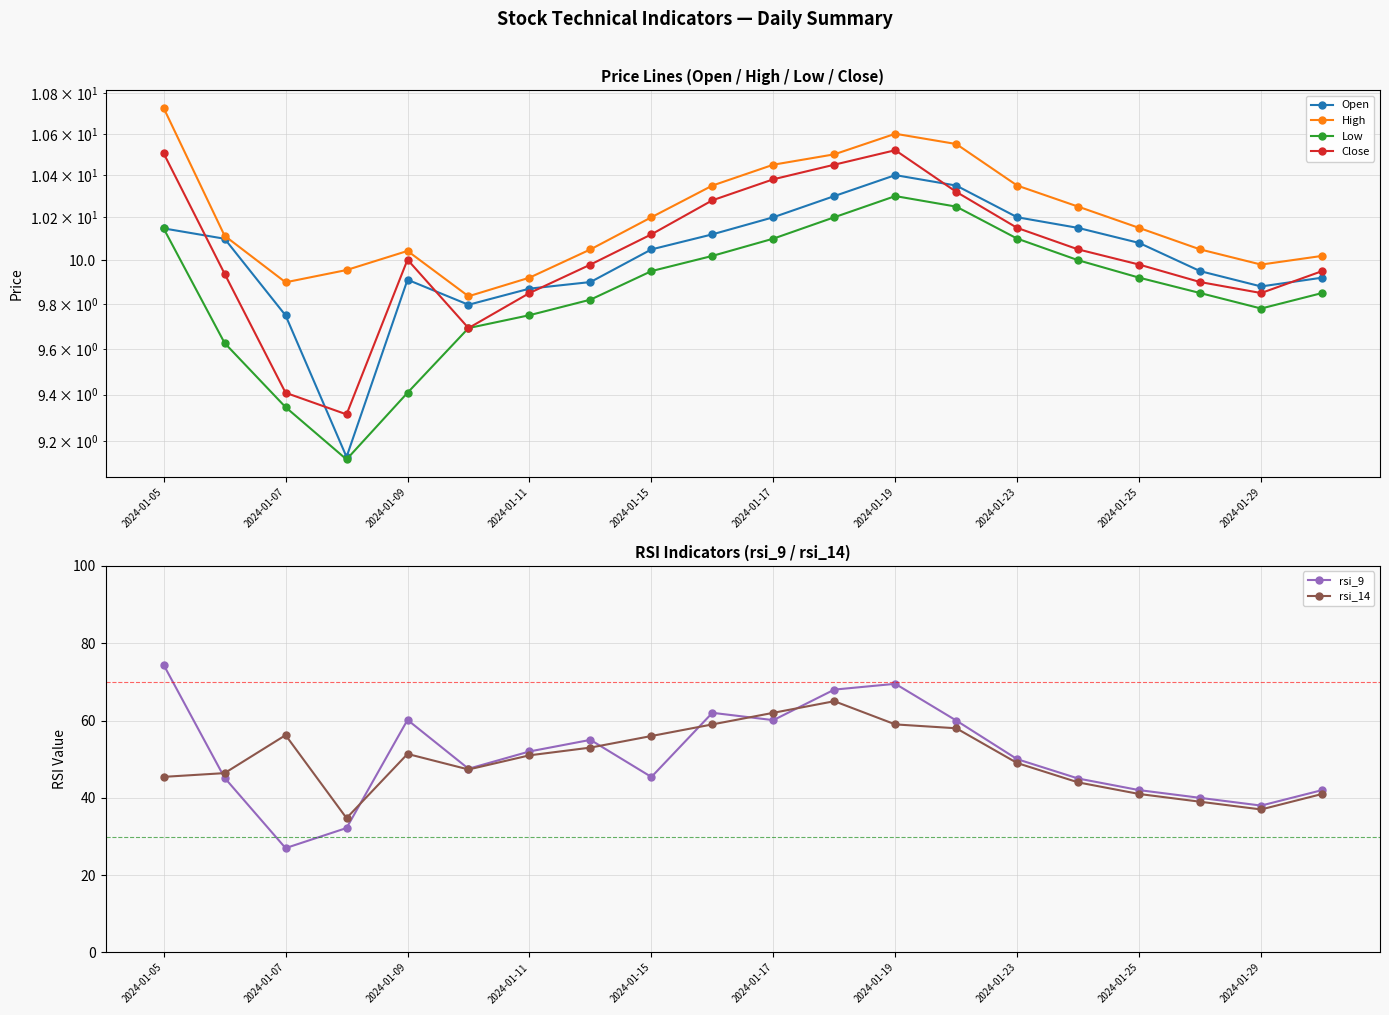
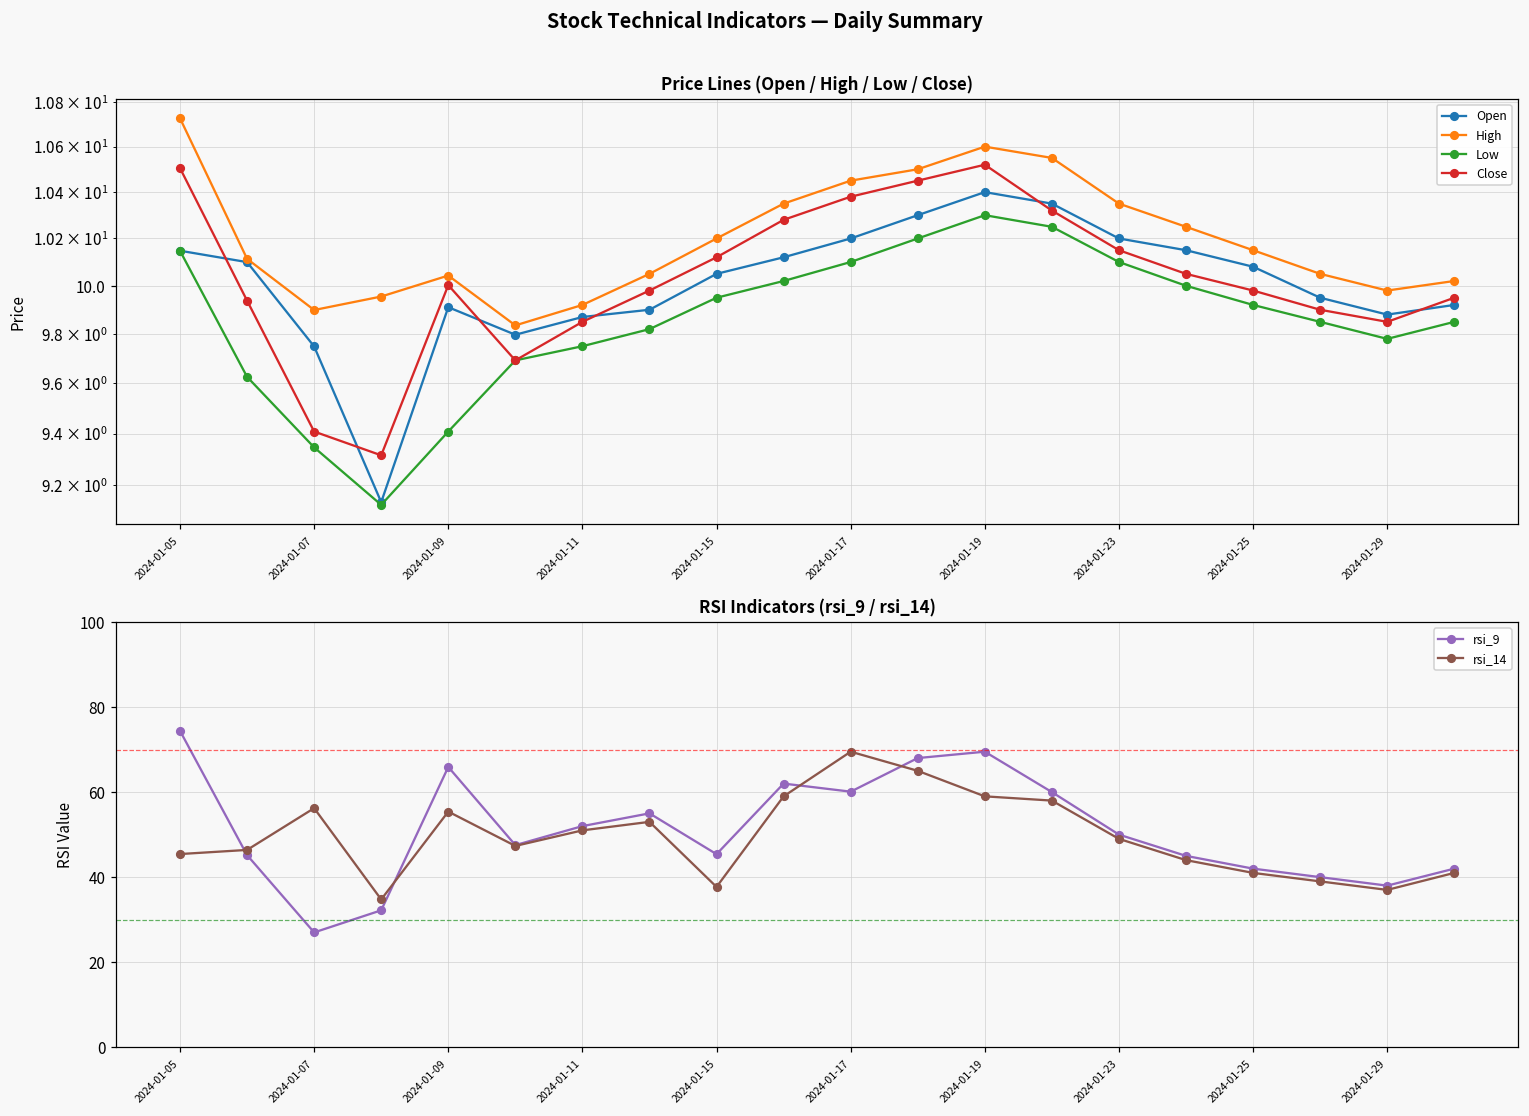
  {
    "RSI Indicators (rsi_9 / rsi_14)": {
      "rsi_9": {
        "2024-01-05": 74,
        "2024-01-07": 27,
-       "2024-01-09": 60,
+       "2024-01-09": 66,
        "2024-01-11": 52,
        "2024-01-15": 45,
        "2024-01-17": 60,
        "2024-01-19": 70,
        "2024-01-23": 50,
        "2024-01-25": 42,
        "2024-01-29": 38
      },
      "rsi_14": {
        "2024-01-05": 45,
        "2024-01-07": 56,
-       "2024-01-09": 51,
+       "2024-01-09": 55,
        "2024-01-11": 51,
-       "2024-01-15": 56,
-       "2024-01-17": 62,
+       "2024-01-15": 38,
+       "2024-01-17": 70,
        "2024-01-19": 59,
        "2024-01-23": 49,
        "2024-01-25": 41,
        "2024-01-29": 37
      }
    }
  }
